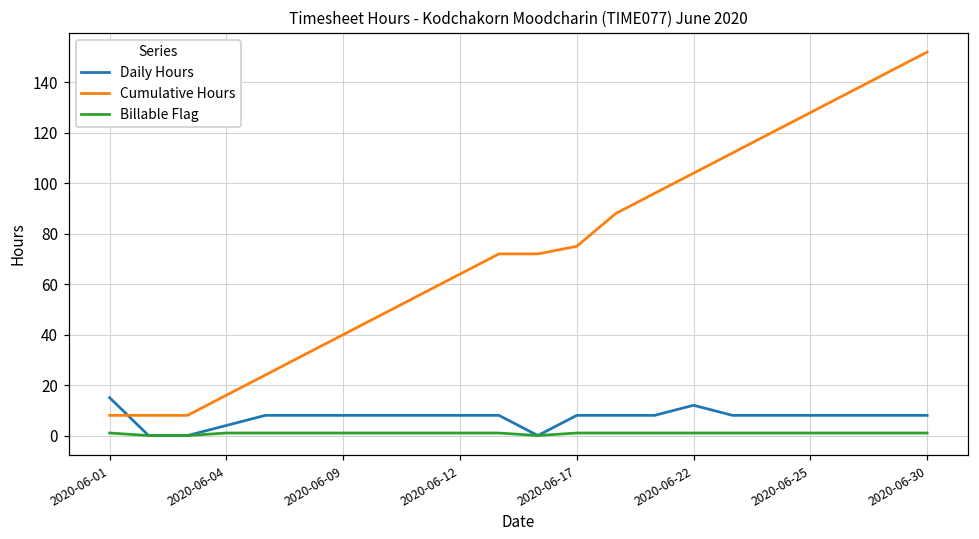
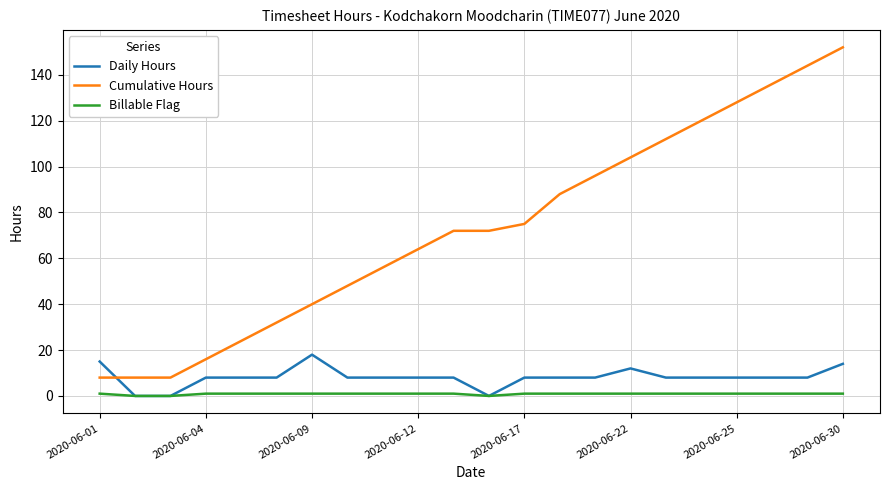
  {
    "Daily Hours": {
      "2020-06-01": 15,
-     "2020-06-04": 4,
-     "2020-06-09": 8,
+     "2020-06-04": 8,
+     "2020-06-09": 18,
      "2020-06-12": 8,
      "2020-06-17": 8,
      "2020-06-22": 12,
      "2020-06-25": 8,
-     "2020-06-30": 8
+     "2020-06-30": 14
    },
    "Cumulative Hours": {
      "2020-06-01": 8,
      "2020-06-04": 16,
      "2020-06-09": 40,
      "2020-06-12": 64,
      "2020-06-17": 75,
      "2020-06-22": 104,
      "2020-06-25": 128,
      "2020-06-30": 152
    },
    "Billable Flag": {
      "2020-06-01": 1,
      "2020-06-04": 1,
      "2020-06-09": 1,
      "2020-06-12": 1,
      "2020-06-17": 1,
      "2020-06-22": 1,
      "2020-06-25": 1,
      "2020-06-30": 1
    }
  }
